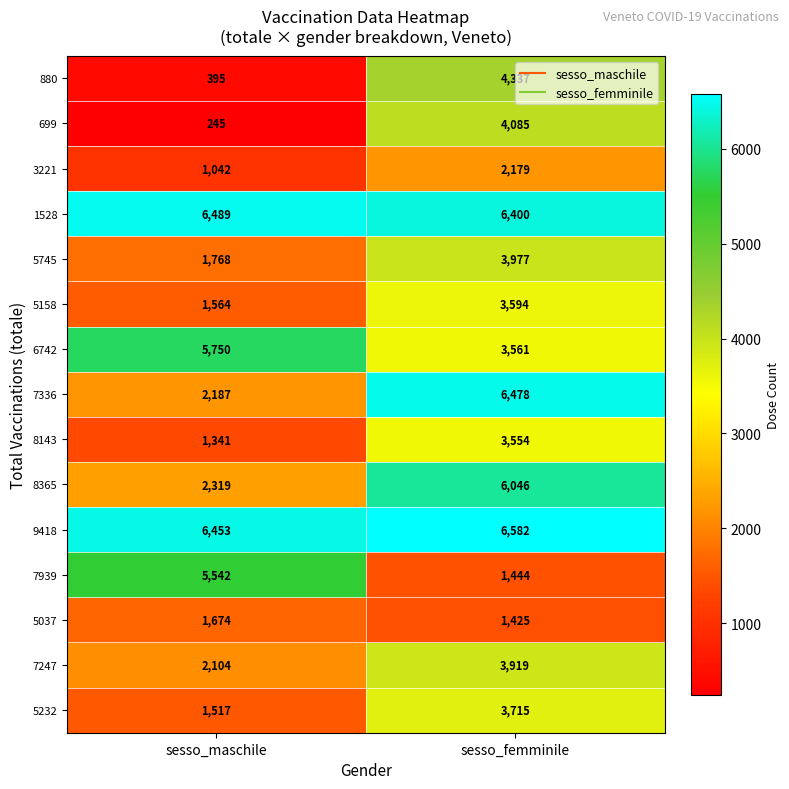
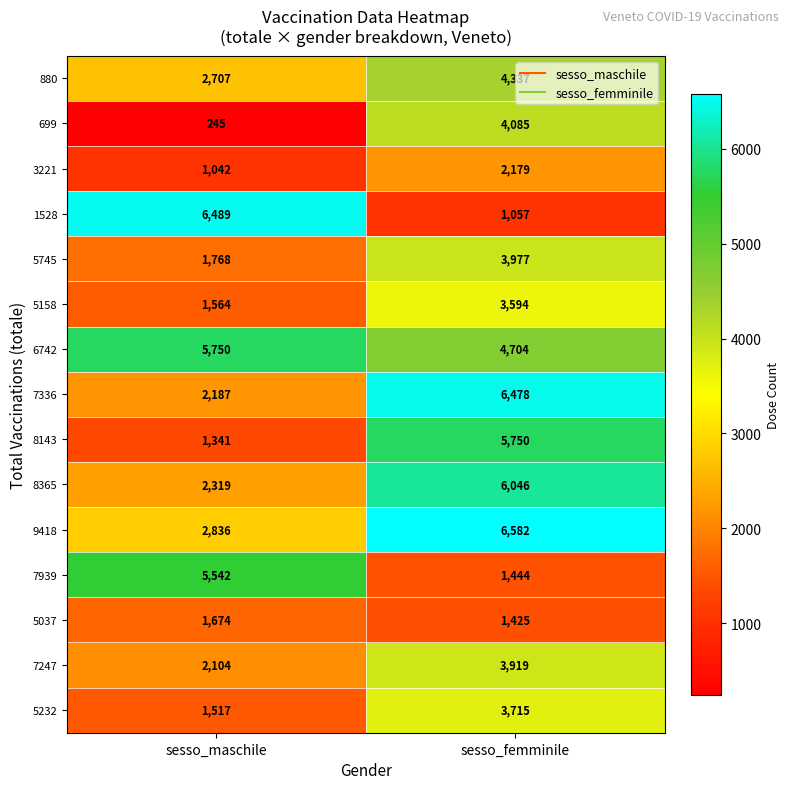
  {
    "880": {
-     "sesso_maschile": "395"
+     "sesso_maschile": "2,707"
    },
    "699": {
      "sesso_maschile": "245",
      "sesso_femminile": "4,085"
    },
    "3221": {
      "sesso_maschile": "1,042",
      "sesso_femminile": "2,179"
    },
    "1528": {
      "sesso_maschile": "6,489",
-     "sesso_femminile": "6,400"
+     "sesso_femminile": "1,057"
    },
    "5745": {
      "sesso_maschile": "1,768",
      "sesso_femminile": "3,977"
    },
    "5158": {
      "sesso_maschile": "1,564",
      "sesso_femminile": "3,594"
    },
    "6742": {
      "sesso_maschile": "5,750",
-     "sesso_femminile": "3,561"
+     "sesso_femminile": "4,704"
    },
    "7336": {
      "sesso_maschile": "2,187",
      "sesso_femminile": "6,478"
    },
    "8143": {
      "sesso_maschile": "1,341",
-     "sesso_femminile": "3,554"
+     "sesso_femminile": "5,750"
    },
    "8365": {
      "sesso_maschile": "2,319",
      "sesso_femminile": "6,046"
    },
    "9418": {
-     "sesso_maschile": "6,453",
+     "sesso_maschile": "2,836",
      "sesso_femminile": "6,582"
    },
    "7939": {
      "sesso_maschile": "5,542",
      "sesso_femminile": "1,444"
    },
    "5037": {
      "sesso_maschile": "1,674",
      "sesso_femminile": "1,425"
    },
    "7247": {
      "sesso_maschile": "2,104",
      "sesso_femminile": "3,919"
    },
    "5232": {
      "sesso_maschile": "1,517",
      "sesso_femminile": "3,715"
    }
  }
